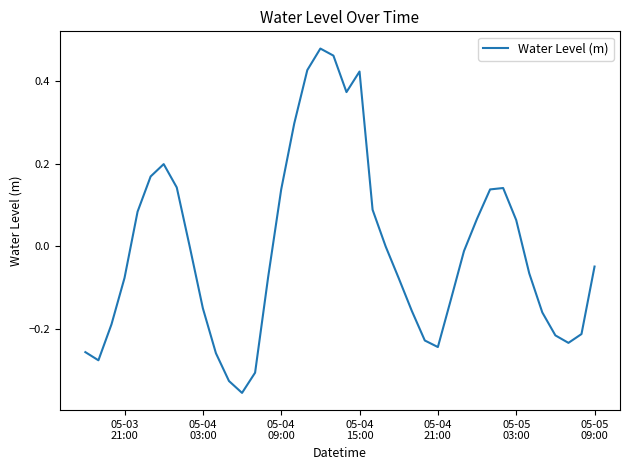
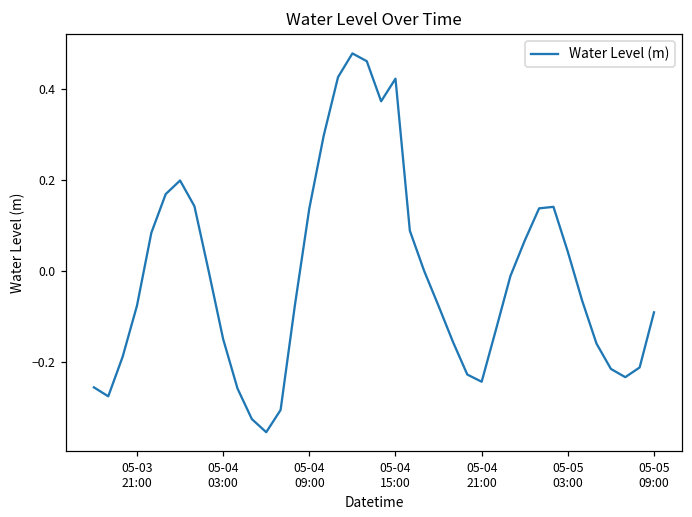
  {
    "05-03 21:00": -0.08,
    "05-04 03:00": -0.15,
    "05-04 09:00": 0.14,
    "05-04 15:00": 0.42,
    "05-04 21:00": -0.24,
-   "05-05 03:00": 0.06,
-   "05-05 09:00": -0.05
+   "05-05 03:00": 0.04,
+   "05-05 09:00": -0.09
  }
